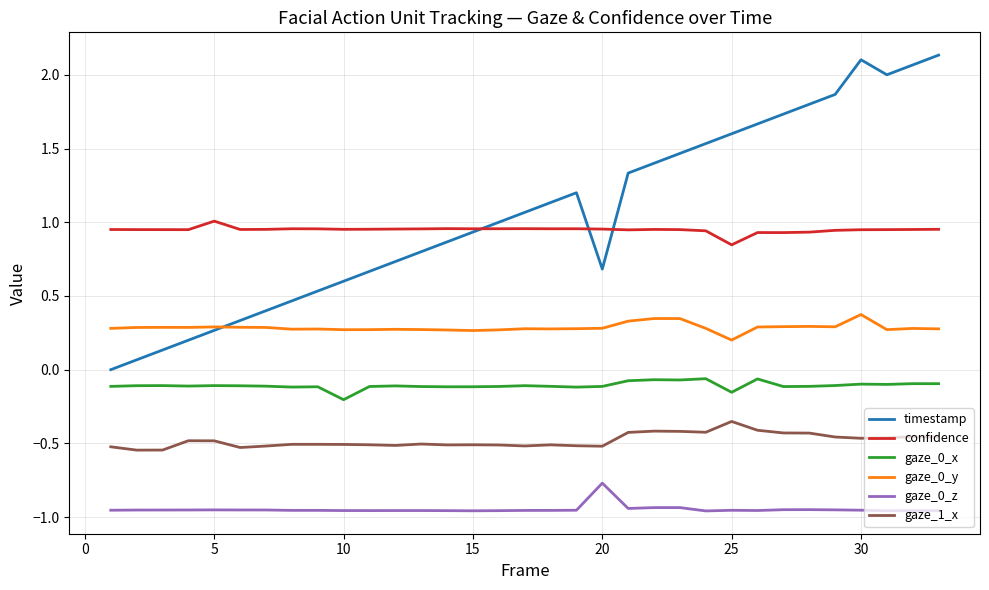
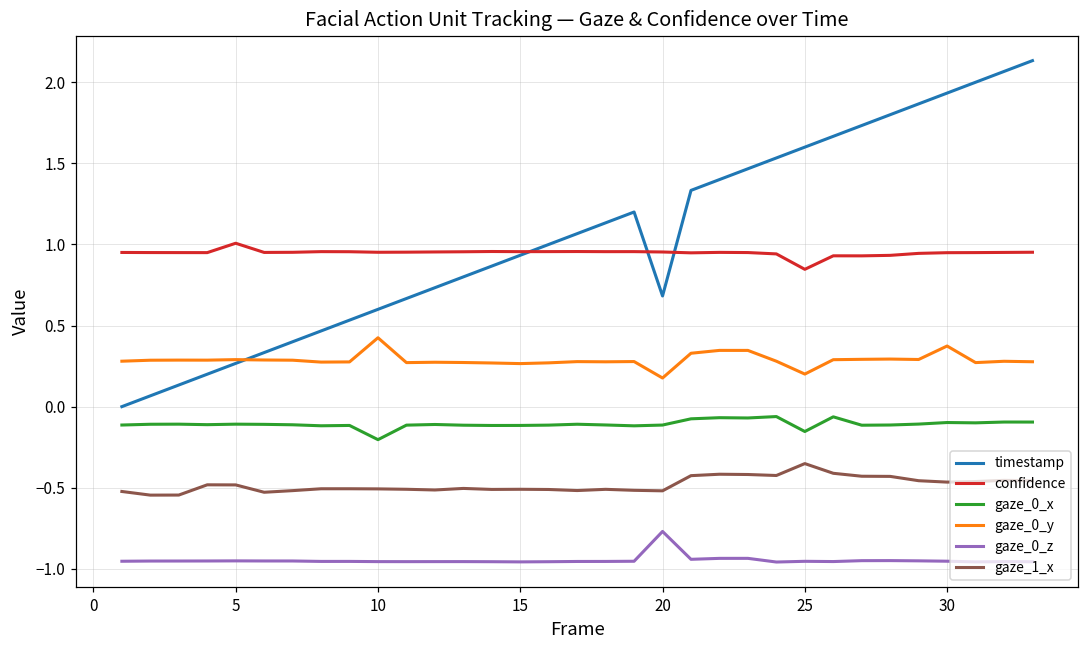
  {
    "timestamp": {
      "5": 0.27,
      "10": 0.60,
      "15": 0.93,
      "20": 0.68,
      "25": 1.60,
-     "30": 2.10
+     "30": 1.93
    },
    "confidence": {
      "5": 1.01,
      "10": 0.95,
      "15": 0.96,
      "20": 0.95,
      "25": 0.85,
      "30": 0.95
    },
    "gaze_0_x": {
      "5": -0.11,
      "10": -0.20,
      "15": -0.12,
      "20": -0.11,
      "25": -0.15,
      "30": -0.10
    },
    "gaze_0_y": {
      "5": 0.29,
-     "10": 0.27,
+     "10": 0.42,
      "15": 0.27,
-     "20": 0.28,
+     "20": 0.18,
      "25": 0.20,
      "30": 0.37
    },
    "gaze_0_z": {
      "5": -0.95,
      "10": -0.96,
      "15": -0.96,
      "20": -0.77,
      "25": -0.95,
      "30": -0.95
    },
    "gaze_1_x": {
      "5": -0.48,
      "10": -0.51,
      "15": -0.51,
      "20": -0.52,
      "25": -0.35,
      "30": -0.47
    }
  }
